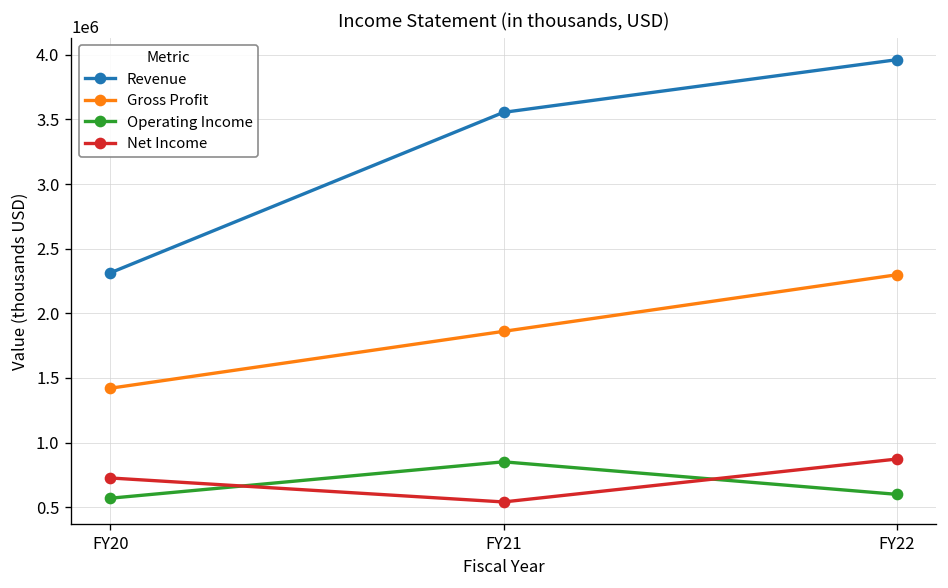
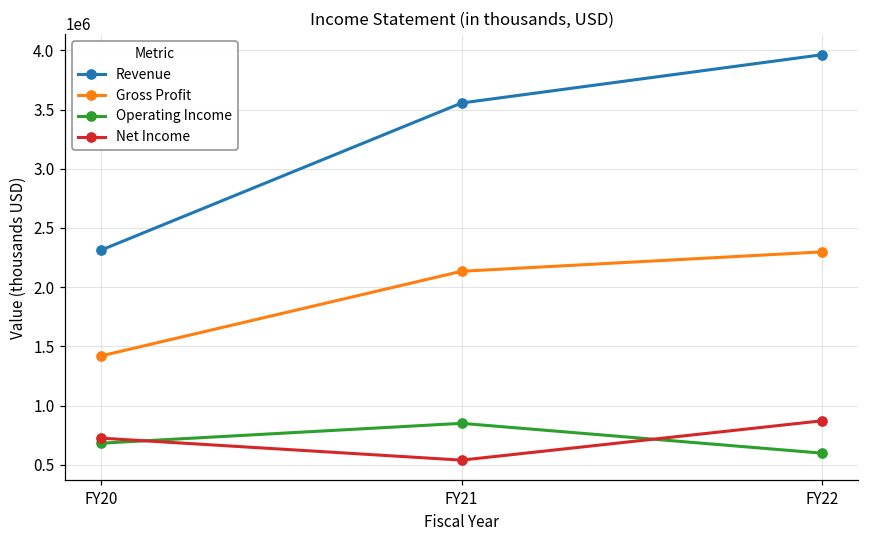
  {
    "Revenue": {
      "FY20": 2310000,
      "FY21": 3550000,
      "FY22": 3960000
    },
    "Gross Profit": {
      "FY20": 1420000,
-     "FY21": 1860000,
+     "FY21": 2130000,
      "FY22": 2300000
    },
    "Operating Income": {
-     "FY20": 570000,
+     "FY20": 680000,
      "FY21": 850000,
      "FY22": 600000
    },
    "Net Income": {
      "FY20": 730000,
      "FY21": 540000,
      "FY22": 870000
    }
  }
